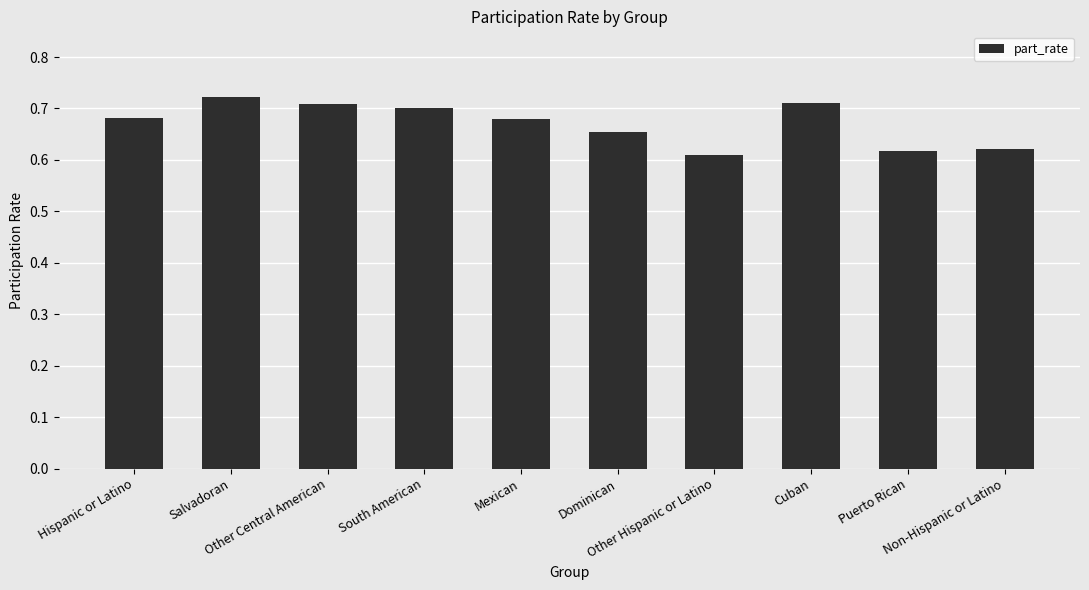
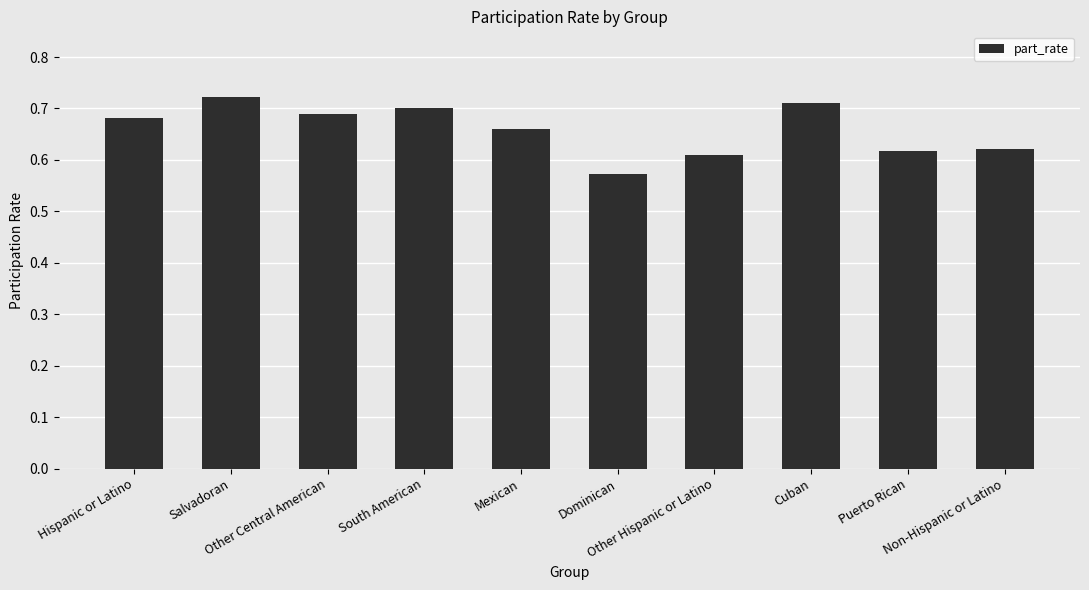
  {
    "Hispanic or Latino": 0.68,
    "Salvadoran": 0.72,
-   "Other Central American": 0.71,
+   "Other Central American": 0.69,
    "South American": 0.70,
-   "Mexican": 0.68,
-   "Dominican": 0.66,
+   "Mexican": 0.66,
+   "Dominican": 0.57,
    "Other Hispanic or Latino": 0.61,
    "Cuban": 0.71,
    "Puerto Rican": 0.62,
    "Non-Hispanic or Latino": 0.62
  }
